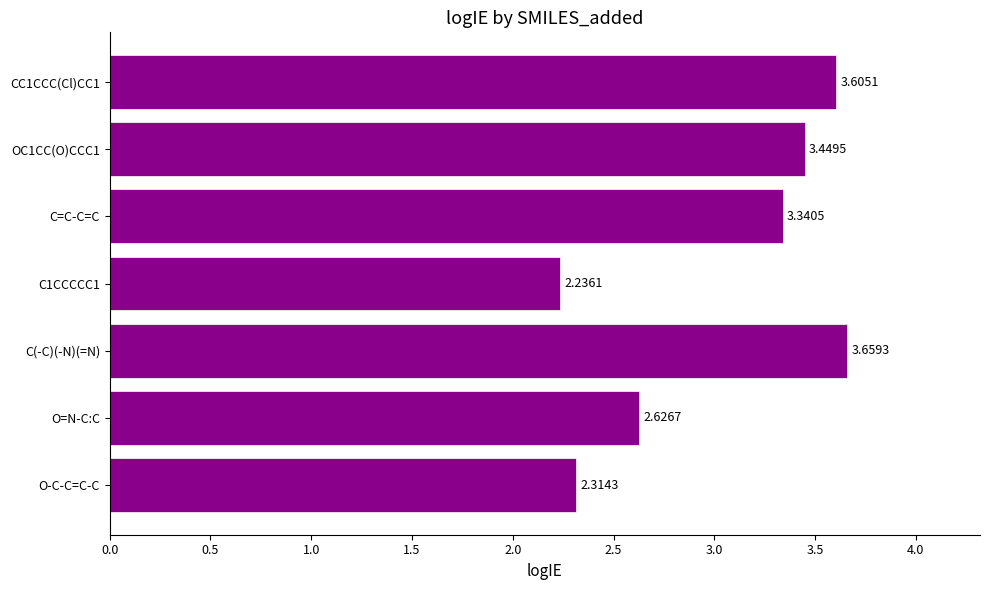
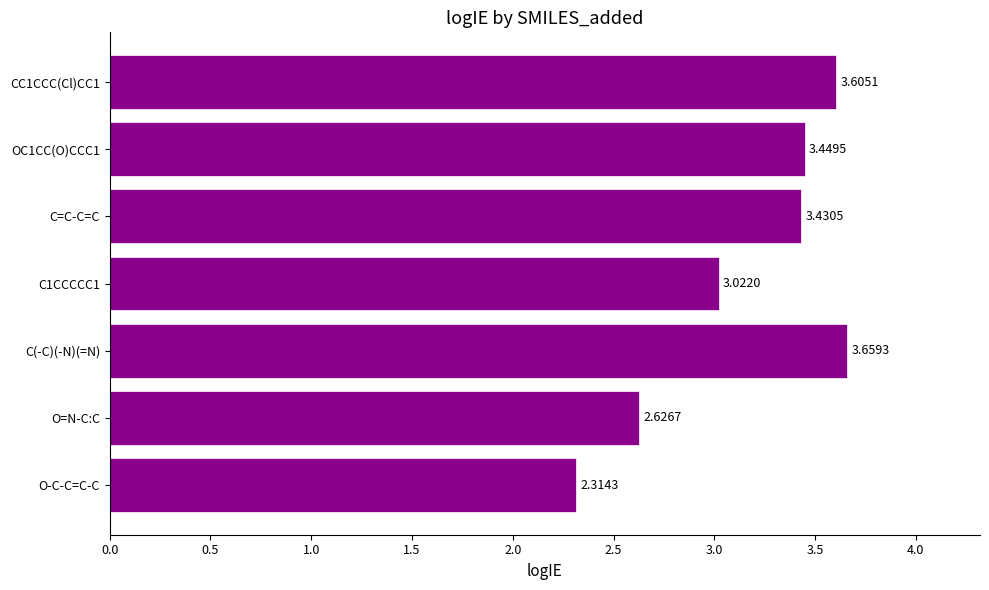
  {
    "CC1CCC(Cl)CC1": 3.6051,
    "OC1CC(O)CCC1": 3.4495,
-   "C=C-C=C": 3.3405,
-   "C1CCCCC1": 2.2361,
+   "C=C-C=C": 3.4305,
+   "C1CCCCC1": 3.0220,
    "C(-C)(-N)(=N)": 3.6593,
    "O=N-C:C": 2.6267,
    "O-C-C=C-C": 2.3143
  }
